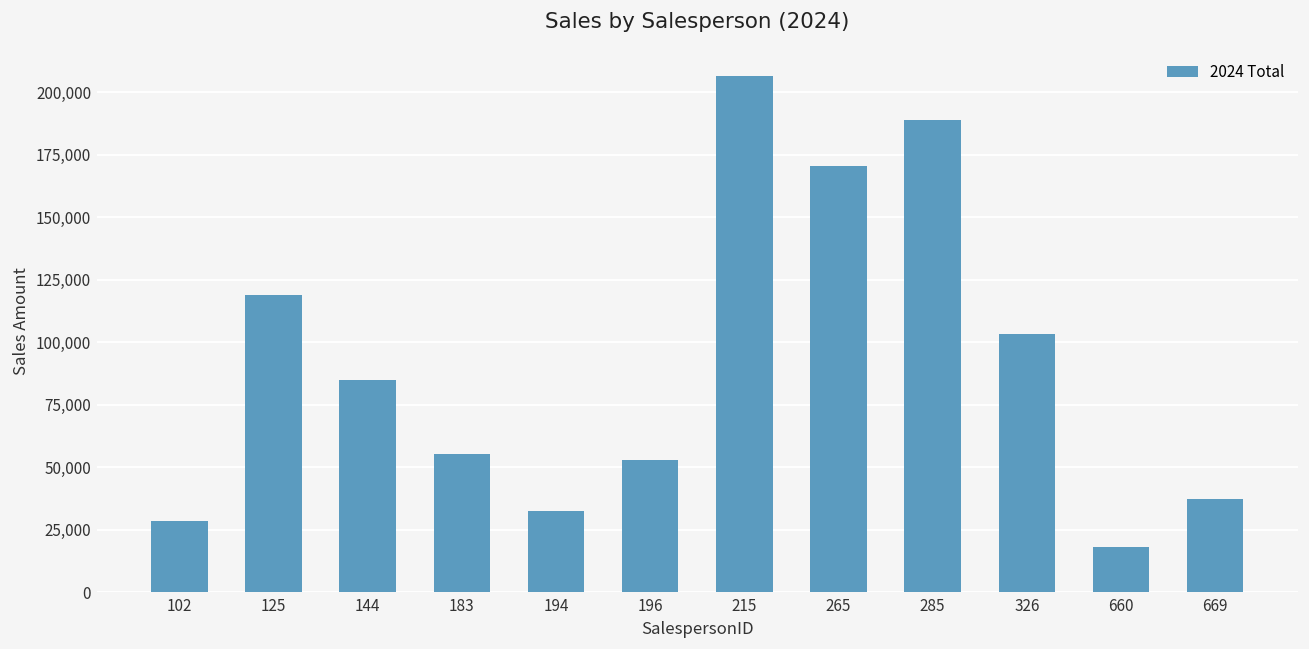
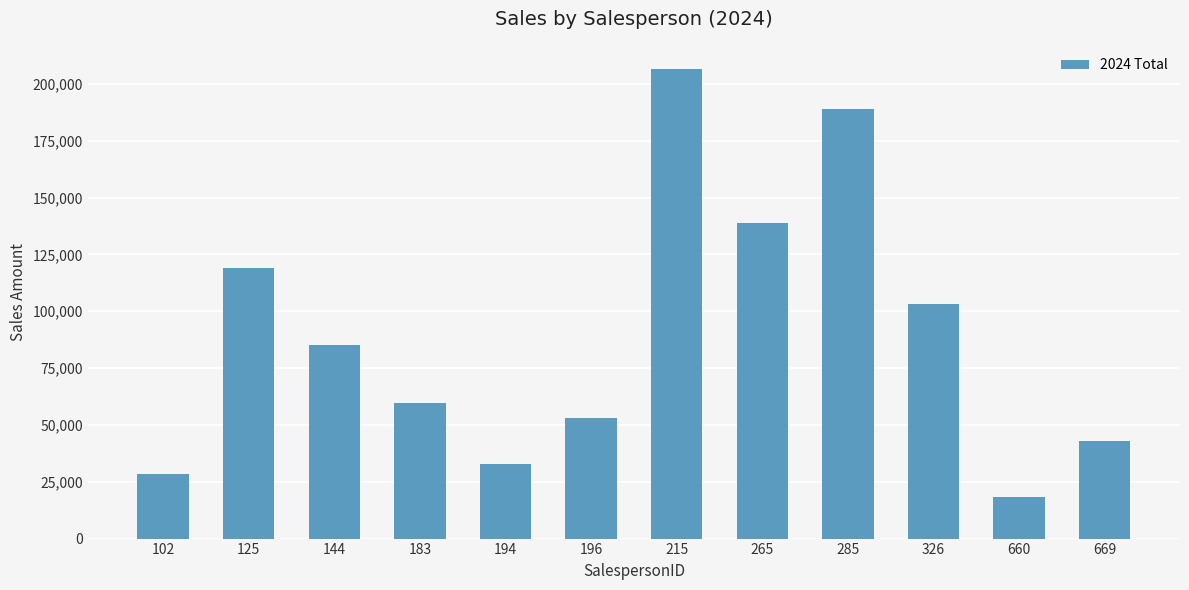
  {
    "102": "29,000",
    "125": "119,000",
    "144": "85,000",
-   "183": "55,000",
+   "183": "60,000",
    "194": "33,000",
    "196": "53,000",
    "215": "206,000",
-   "265": "171,000",
+   "265": "139,000",
    "285": "189,000",
    "326": "103,000",
    "660": "18,000",
-   "669": "37,000"
+   "669": "43,000"
  }
